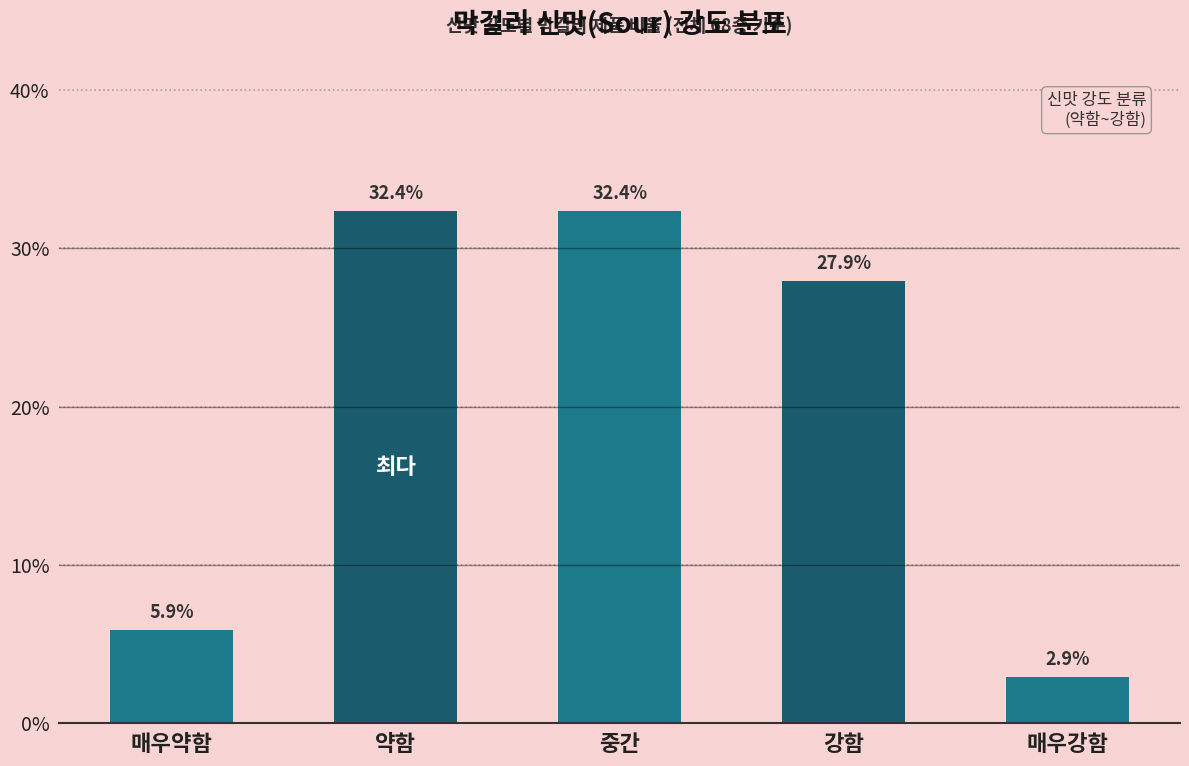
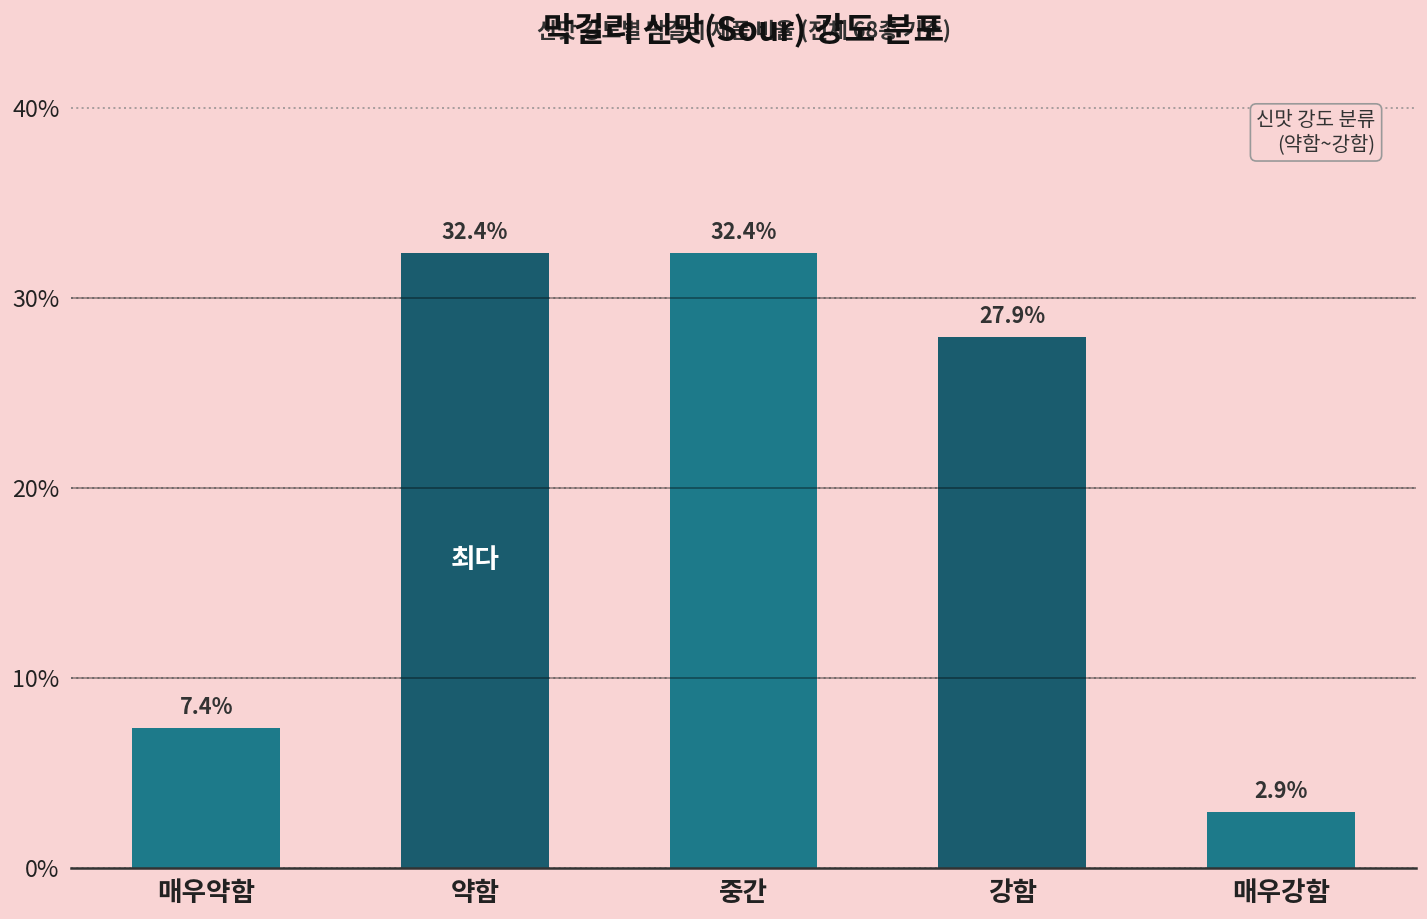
  {
-   "매우약함": "5.9%",
+   "매우약함": "7.4%",
    "약함": "32.4%",
    "중간": "32.4%",
    "강함": "27.9%",
    "매우강함": "2.9%"
  }
